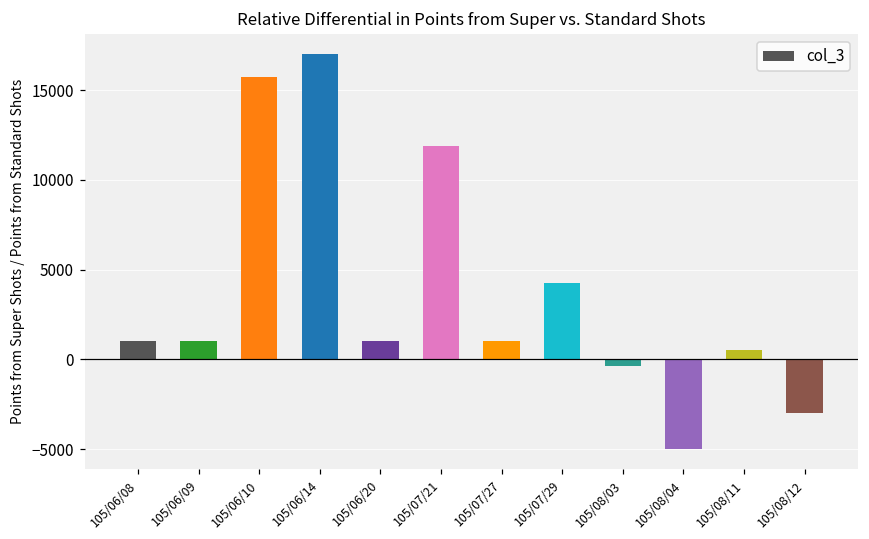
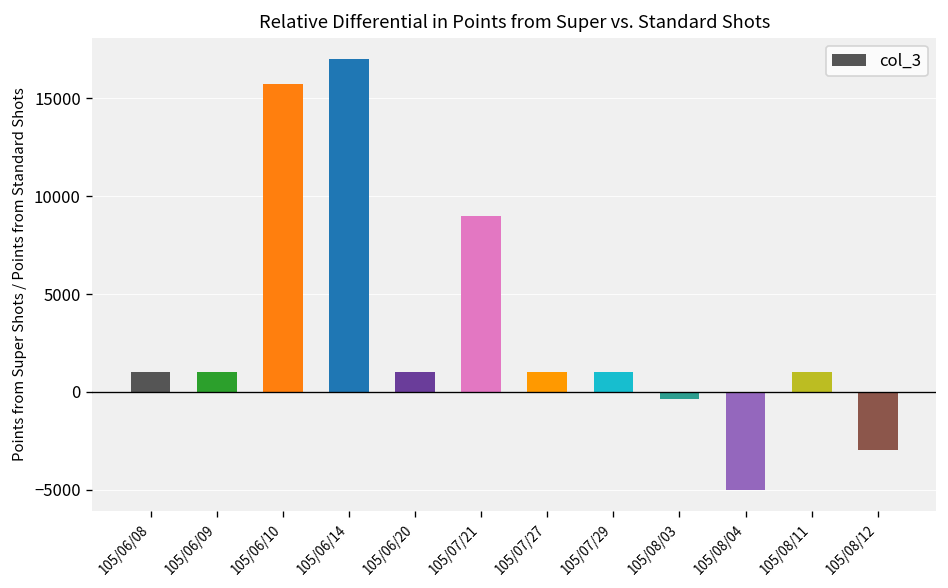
  {
    "105/06/08": 1000,
    "105/06/09": 1000,
    "105/06/10": 15700,
    "105/06/14": 17000,
    "105/06/20": 1000,
-   "105/07/21": 11900,
+   "105/07/21": 9000,
    "105/07/27": 1000,
-   "105/07/29": 4200,
+   "105/07/29": 1000,
    "105/08/03": -300,
    "105/08/04": -5000,
-   "105/08/11": 500,
+   "105/08/11": 1000,
    "105/08/12": -3000
  }
